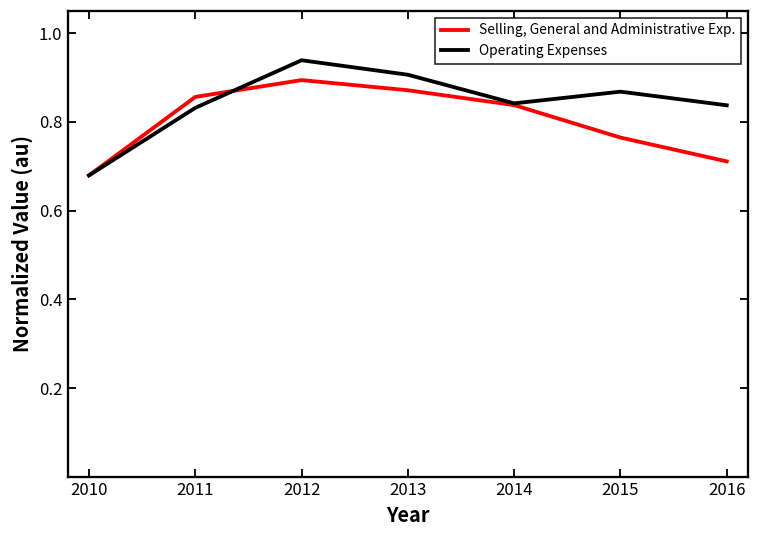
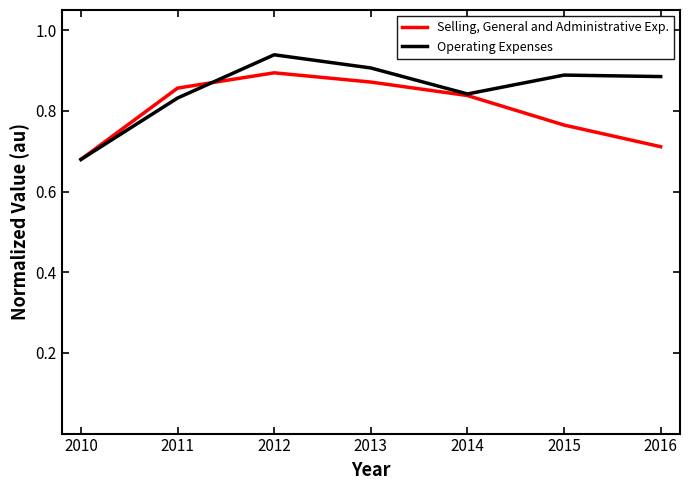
  {
    "Selling, General and Administrative Exp.": {
      "2011": 0.86,
      "2012": 0.89,
      "2013": 0.87,
      "2015": 0.76,
      "2016": 0.71
    },
    "Operating Expenses": {
      "2011": 0.83,
      "2012": 0.94,
      "2013": 0.91,
-     "2015": 0.87,
-     "2016": 0.84
+     "2015": 0.89,
+     "2016": 0.88
    }
  }
